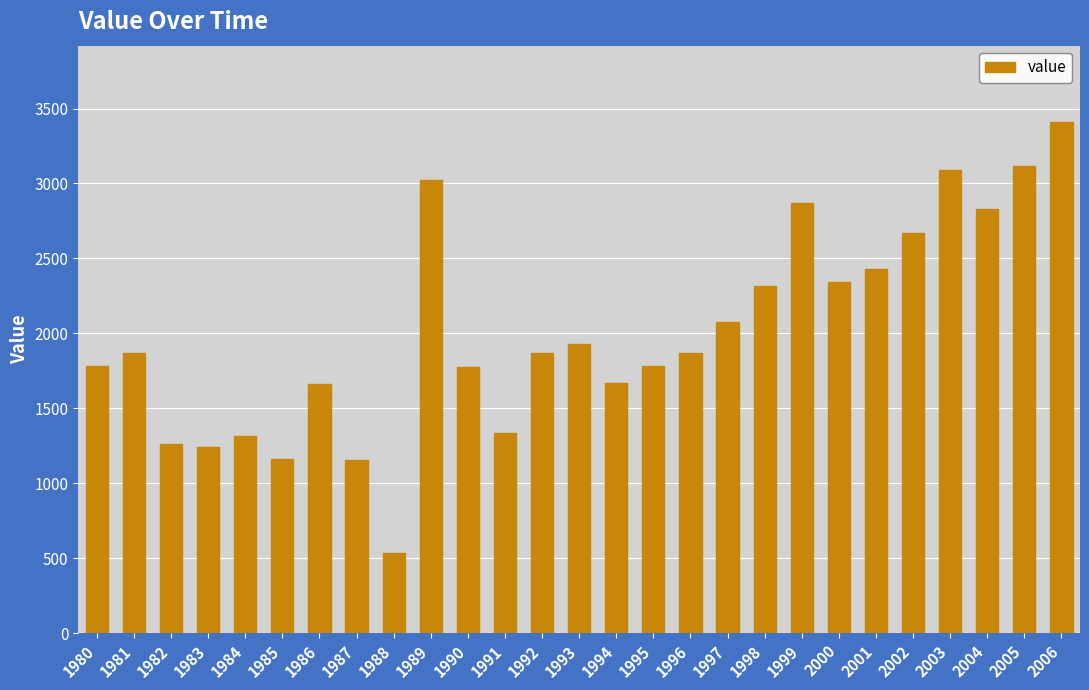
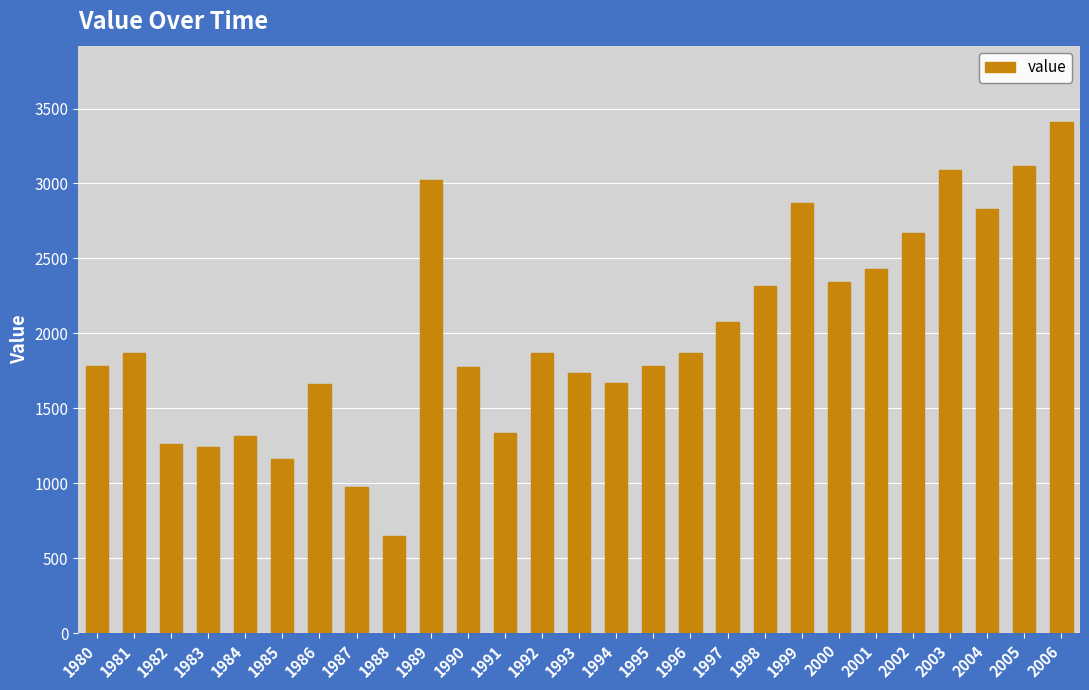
  {
    "1980": 1780,
    "1981": 1870,
    "1982": 1260,
    "1983": 1240,
    "1984": 1320,
    "1985": 1160,
    "1986": 1660,
-   "1987": 1160,
-   "1988": 540,
+   "1987": 980,
+   "1988": 650,
    "1989": 3020,
    "1990": 1780,
    "1991": 1340,
    "1992": 1870,
-   "1993": 1930,
+   "1993": 1740,
    "1994": 1670,
    "1995": 1790,
    "1996": 1870,
    "1997": 2070,
    "1998": 2310,
    "1999": 2870,
    "2000": 2340,
    "2001": 2430,
    "2002": 2670,
    "2003": 3090,
    "2004": 2830,
    "2005": 3120,
    "2006": 3410
  }
